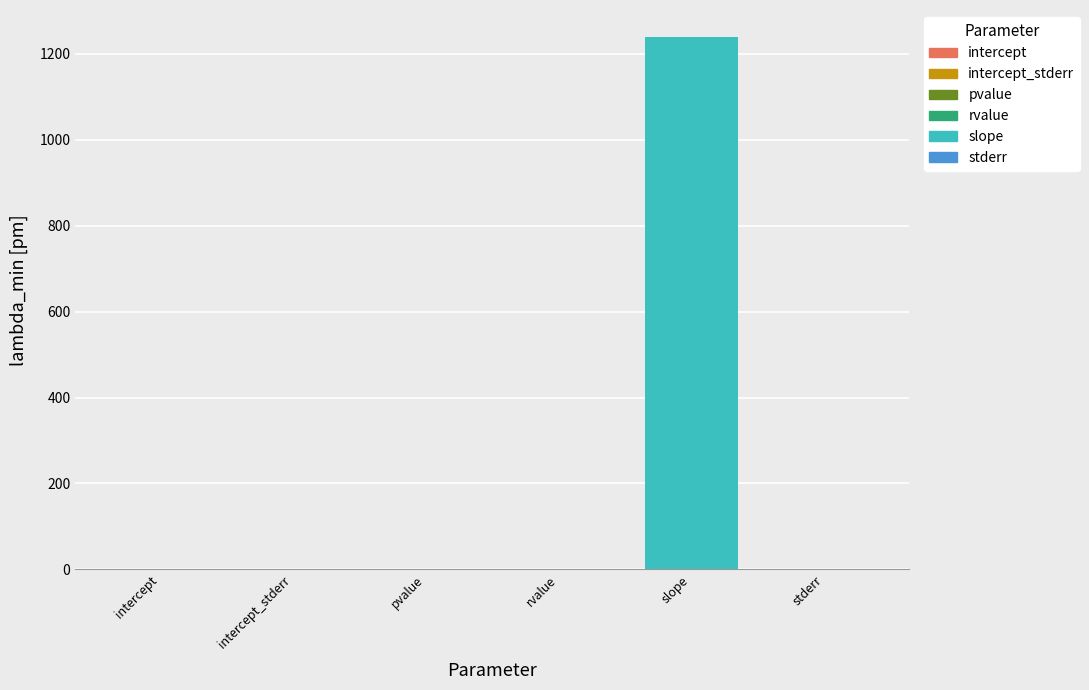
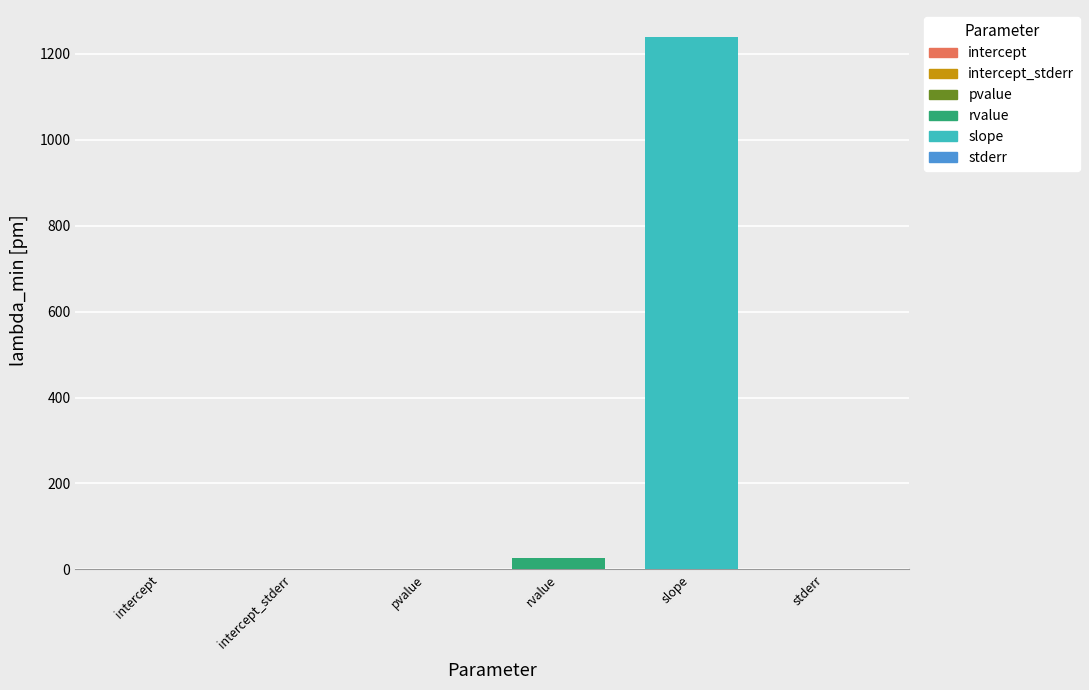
  {
    "intercept_stderr": 0,
-   "rvalue": 0,
+   "rvalue": 30,
    "slope": 1240,
    "stderr": 0
  }
